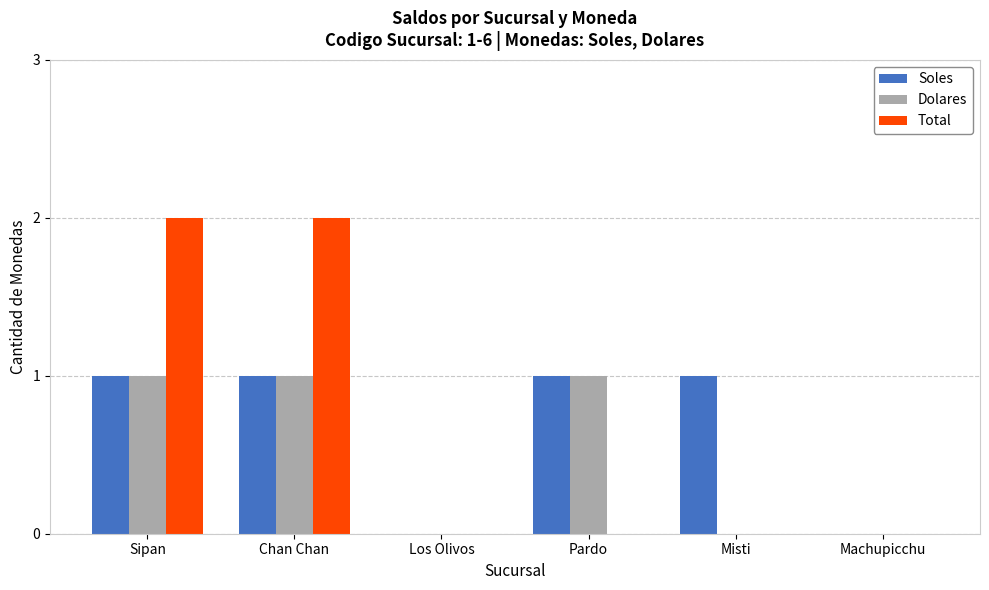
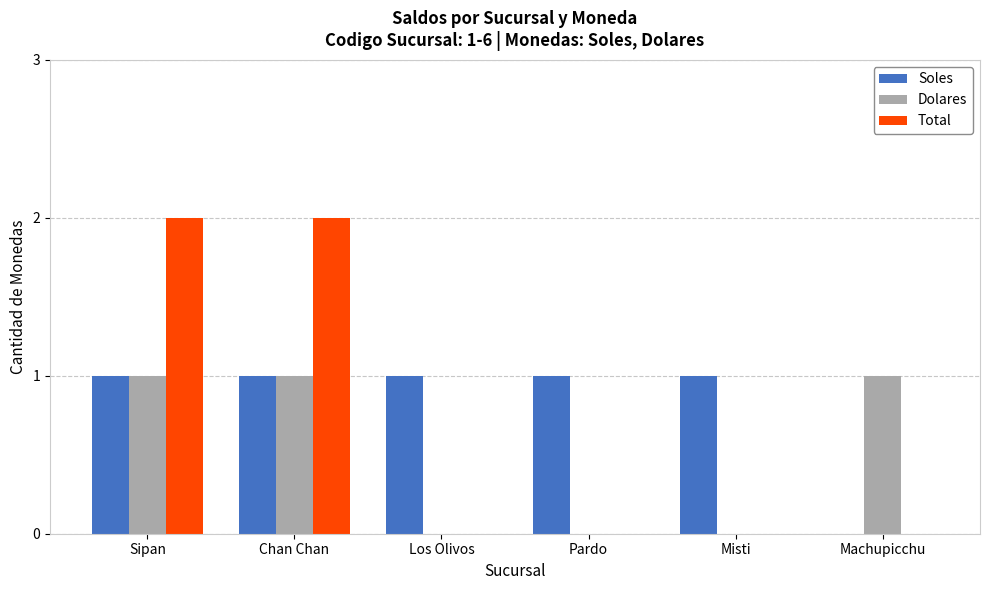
  {
    "Soles": {
      "Sipan": 1,
      "Chan Chan": 1,
-     "Los Olivos": 0,
+     "Los Olivos": 1,
      "Pardo": 1,
      "Misti": 1,
      "Machupicchu": 0
    },
    "Dolares": {
      "Sipan": 1,
      "Chan Chan": 1,
      "Los Olivos": 0,
-     "Pardo": 1,
+     "Pardo": 0,
      "Misti": 0,
-     "Machupicchu": 0
+     "Machupicchu": 1
    },
    "Total": {
      "Sipan": 2,
      "Chan Chan": 2,
      "Los Olivos": 0,
      "Pardo": 0,
      "Misti": 0,
      "Machupicchu": 0
    }
  }
